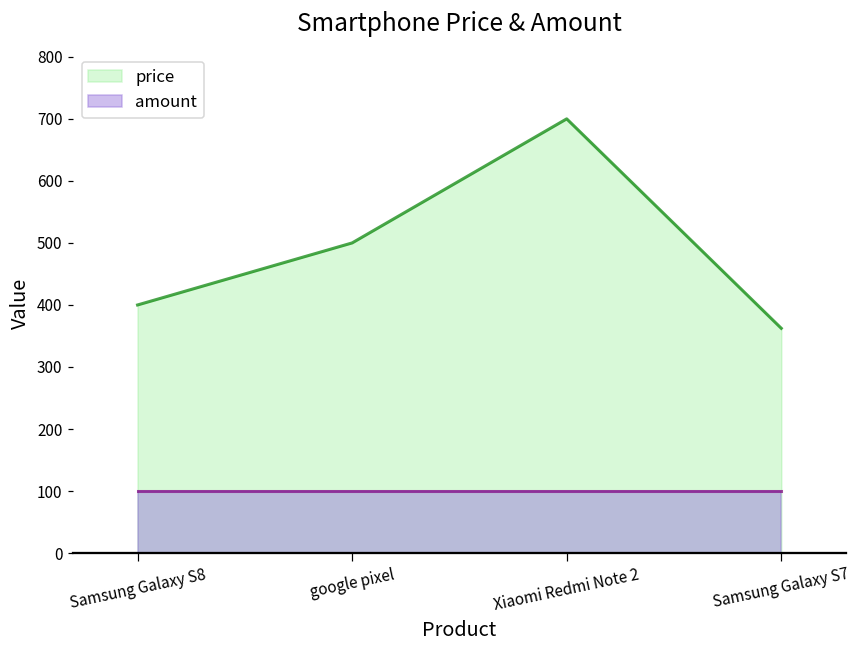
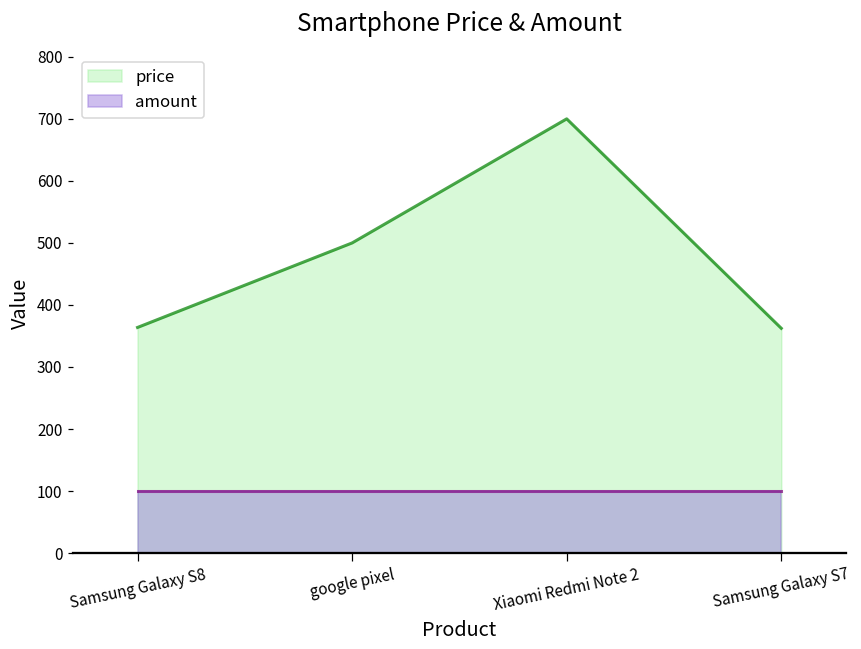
  {
    "price": {
-     "Samsung Galaxy S8": 400,
+     "Samsung Galaxy S8": 360,
      "google pixel": 500,
      "Xiaomi Redmi Note 2": 700,
      "Samsung Galaxy S7": 360
    },
    "amount": {
      "Samsung Galaxy S8": 100,
      "google pixel": 100,
      "Xiaomi Redmi Note 2": 100,
      "Samsung Galaxy S7": 100
    }
  }
